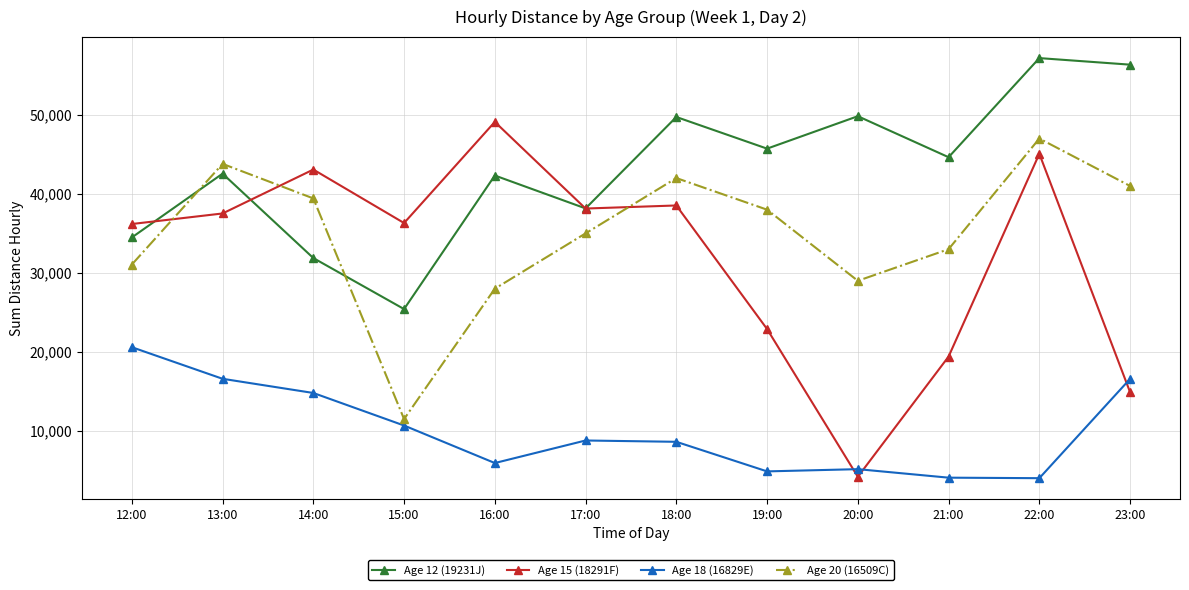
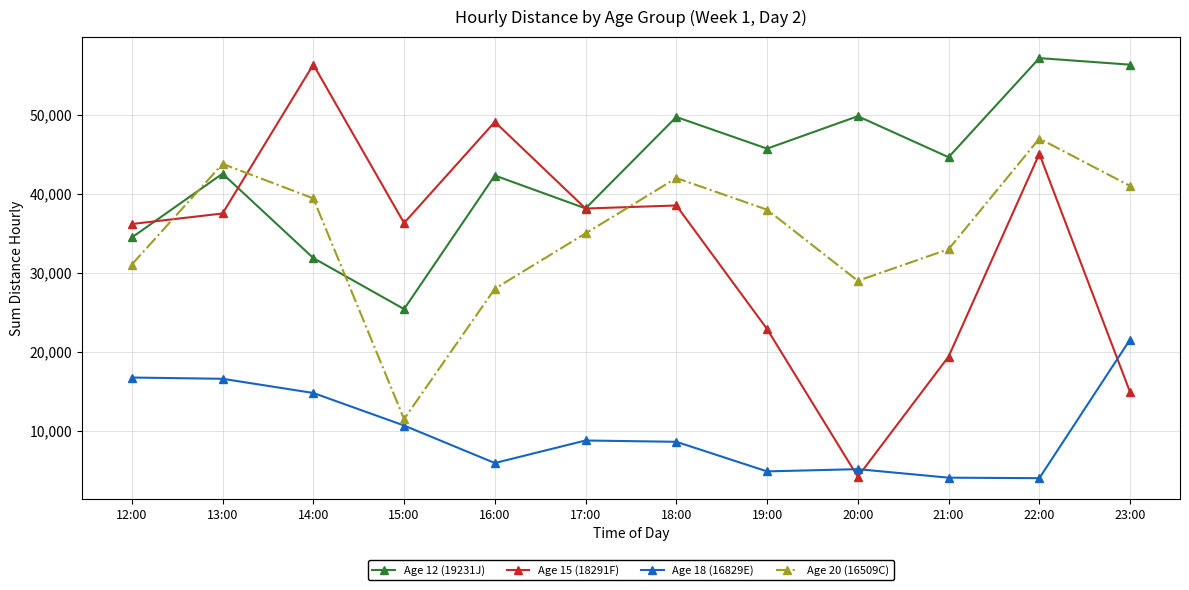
  {
    "Age 12 (19231J)": {
      "12:00": "34,000",
      "13:00": "43,000",
      "14:00": "32,000",
      "15:00": "25,000",
      "16:00": "42,000",
      "18:00": "50,000",
      "19:00": "46,000",
      "20:00": "50,000",
      "21:00": "45,000",
      "22:00": "57,000",
      "23:00": "56,000"
    },
    "Age 15 (18291F)": {
      "12:00": "36,000",
      "13:00": "38,000",
-     "14:00": "43,000",
+     "14:00": "56,000",
      "15:00": "36,000",
      "16:00": "49,000",
      "18:00": "39,000",
      "19:00": "23,000",
      "20:00": "4,000",
      "21:00": "19,000",
      "22:00": "45,000",
      "23:00": "15,000"
    },
    "Age 18 (16829E)": {
-     "12:00": "21,000",
+     "12:00": "17,000",
      "13:00": "17,000",
      "14:00": "15,000",
      "15:00": "11,000",
      "16:00": "6,000",
      "17:00": "9,000",
      "18:00": "9,000",
      "19:00": "5,000",
      "20:00": "5,000",
      "21:00": "4,000",
      "22:00": "4,000",
-     "23:00": "17,000"
+     "23:00": "22,000"
    },
    "Age 20 (16509C)": {
      "12:00": "31,000",
      "13:00": "44,000",
      "14:00": "39,000",
      "15:00": "12,000",
      "16:00": "28,000",
      "17:00": "35,000",
      "18:00": "42,000",
      "19:00": "38,000",
      "20:00": "29,000",
      "21:00": "33,000",
      "22:00": "47,000",
      "23:00": "41,000"
    }
  }
